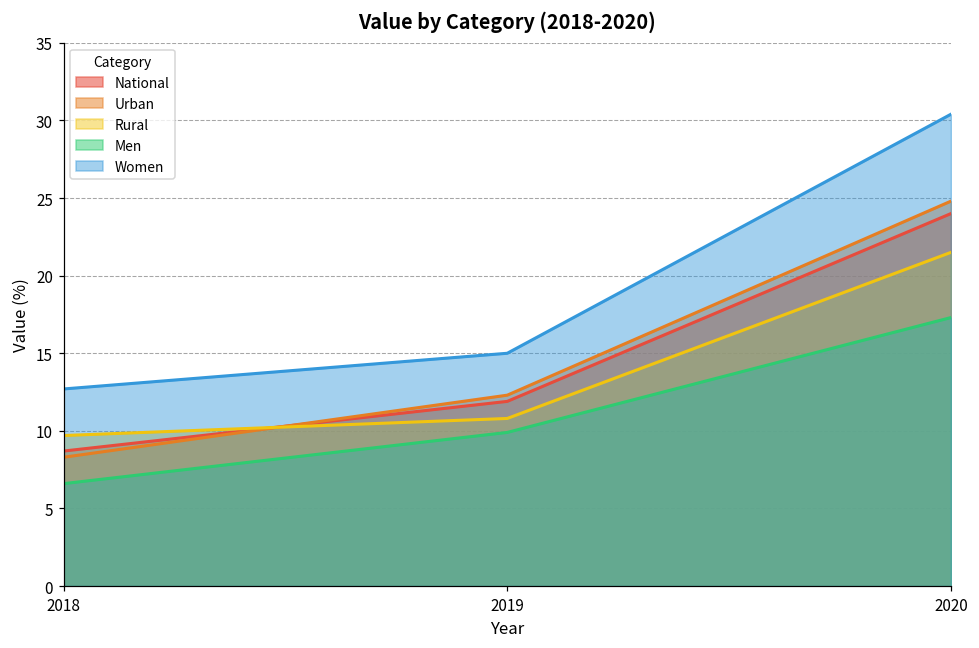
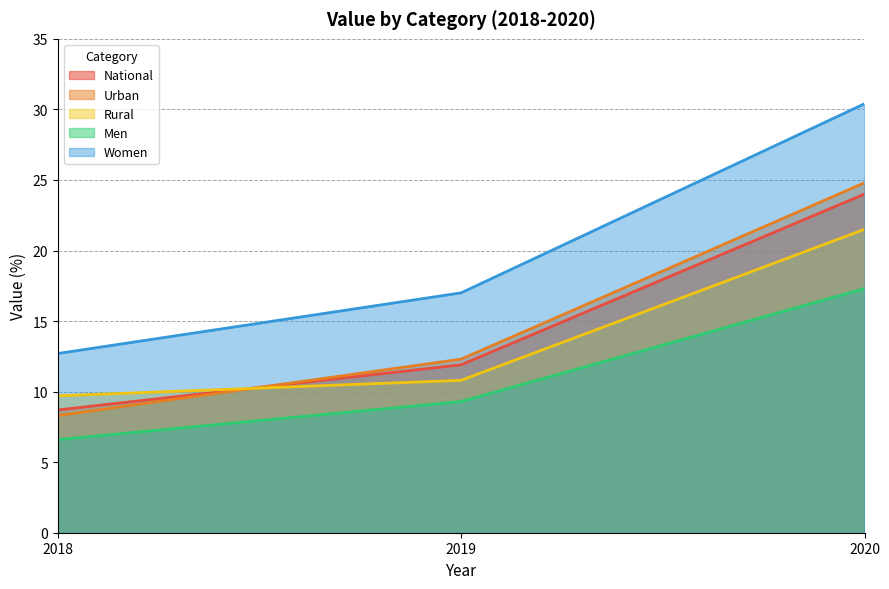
  {
    "Men": {
      "2018": 6.6,
-     "2019": 9.9,
+     "2019": 9.3,
      "2020": 17.3
    },
    "Women": {
      "2018": 12.7,
-     "2019": 15,
+     "2019": 17,
      "2020": 30.4
    }
  }
